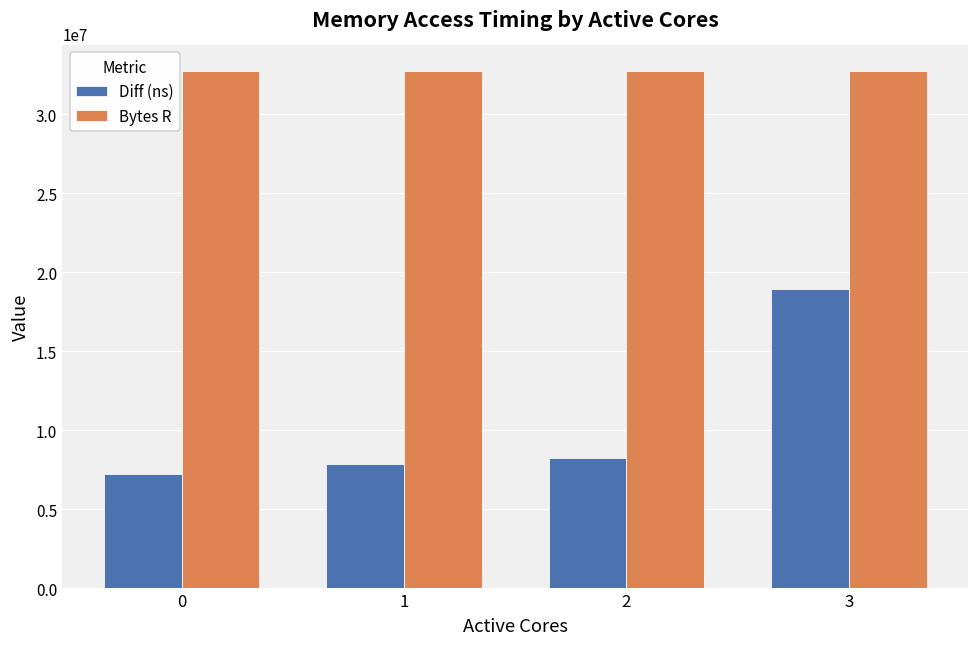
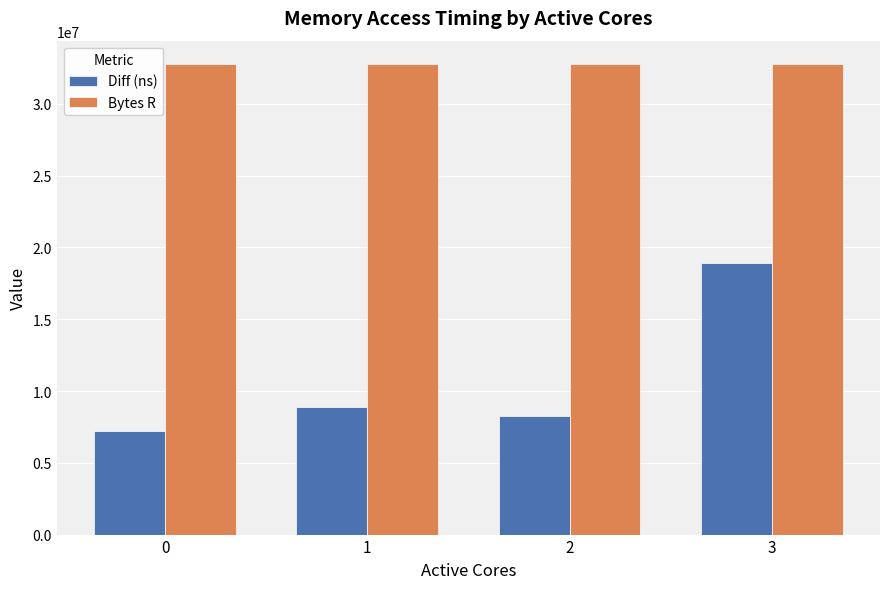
  {
    "Diff (ns)": {
      "0": 7200000,
-     "1": 7900000,
+     "1": 8900000,
      "2": 8200000,
      "3": 19000000
    },
    "Bytes R": {
      "0": 32800000,
      "1": 32800000,
      "2": 32800000,
      "3": 32800000
    }
  }
